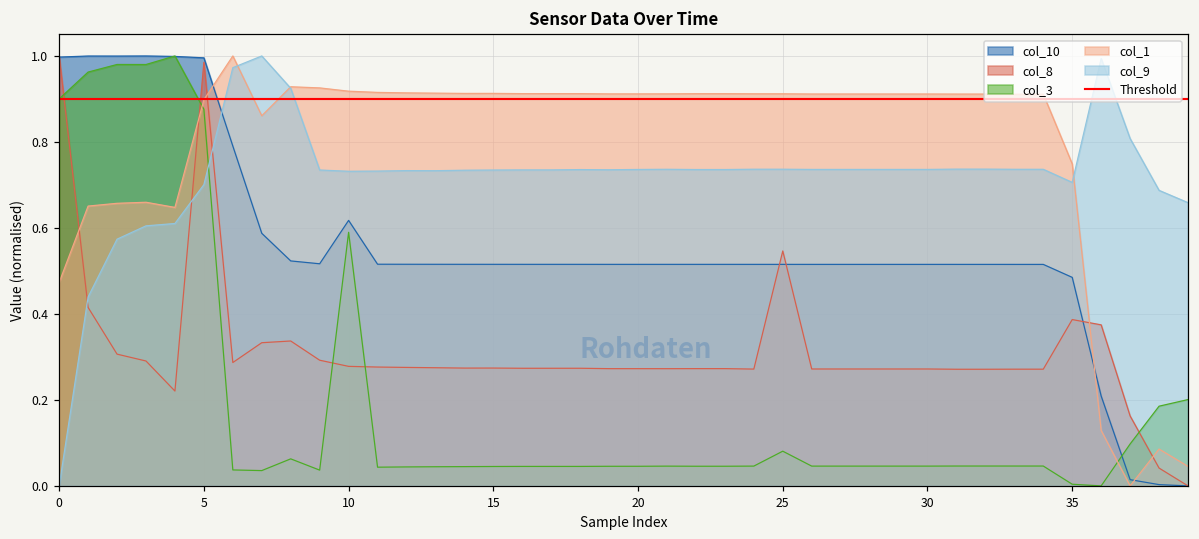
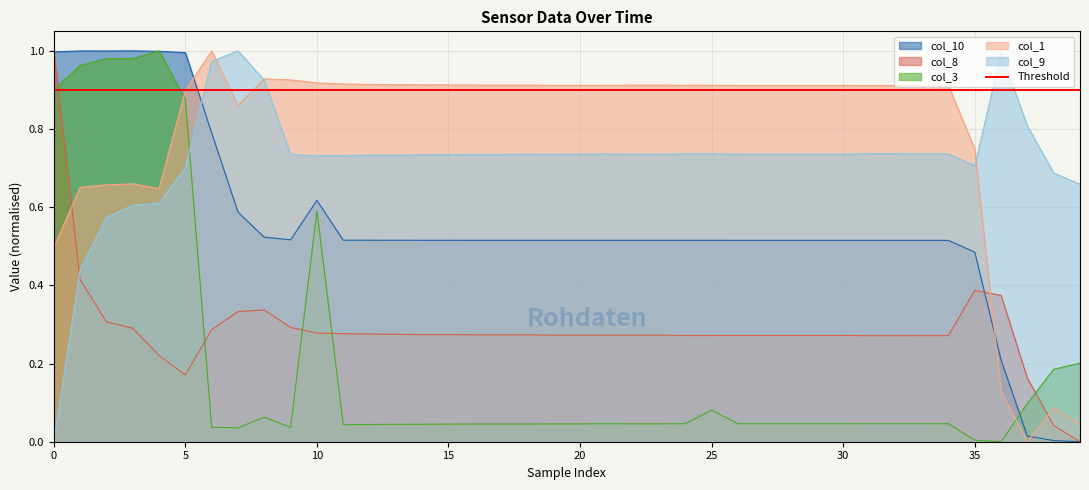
  {
    "col_10": {
      "5": 1.00,
      "10": 0.62,
      "15": 0.52,
      "20": 0.52,
      "25": 0.52,
      "30": 0.52,
      "35": 0.49
    },
    "col_8": {
-     "5": 0.99,
+     "5": 0.17,
      "10": 0.28,
      "15": 0.27,
      "20": 0.27,
-     "25": 0.55,
+     "25": 0.27,
      "30": 0.27,
      "35": 0.39
    },
    "col_3": {
      "0": 0.90,
      "5": 0.88,
      "10": 0.59,
      "15": 0.05,
      "20": 0.05,
      "25": 0.08,
      "30": 0.05,
      "35": 0.00
    },
    "col_1": {
-     "0": 0.47,
+     "0": 0.50,
      "5": 0.90,
      "10": 0.92,
      "15": 0.91,
      "20": 0.91,
      "25": 0.91,
      "30": 0.91,
      "35": 0.75
    },
    "col_9": {
      "0": 0.00,
      "5": 0.70,
      "10": 0.73,
      "15": 0.73,
      "20": 0.74,
      "25": 0.74,
      "30": 0.74,
      "35": 0.71
    }
  }
